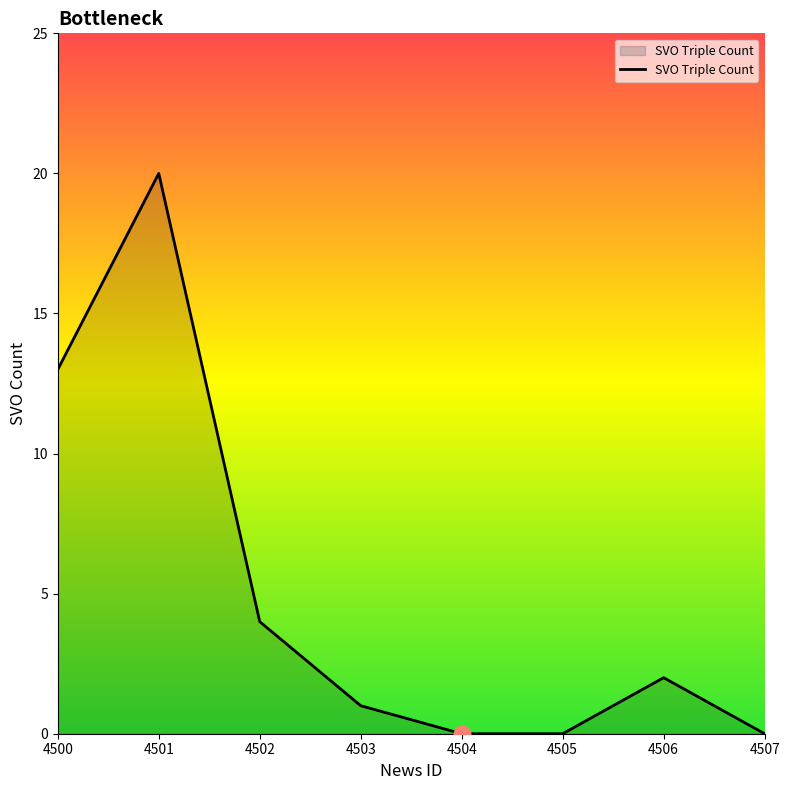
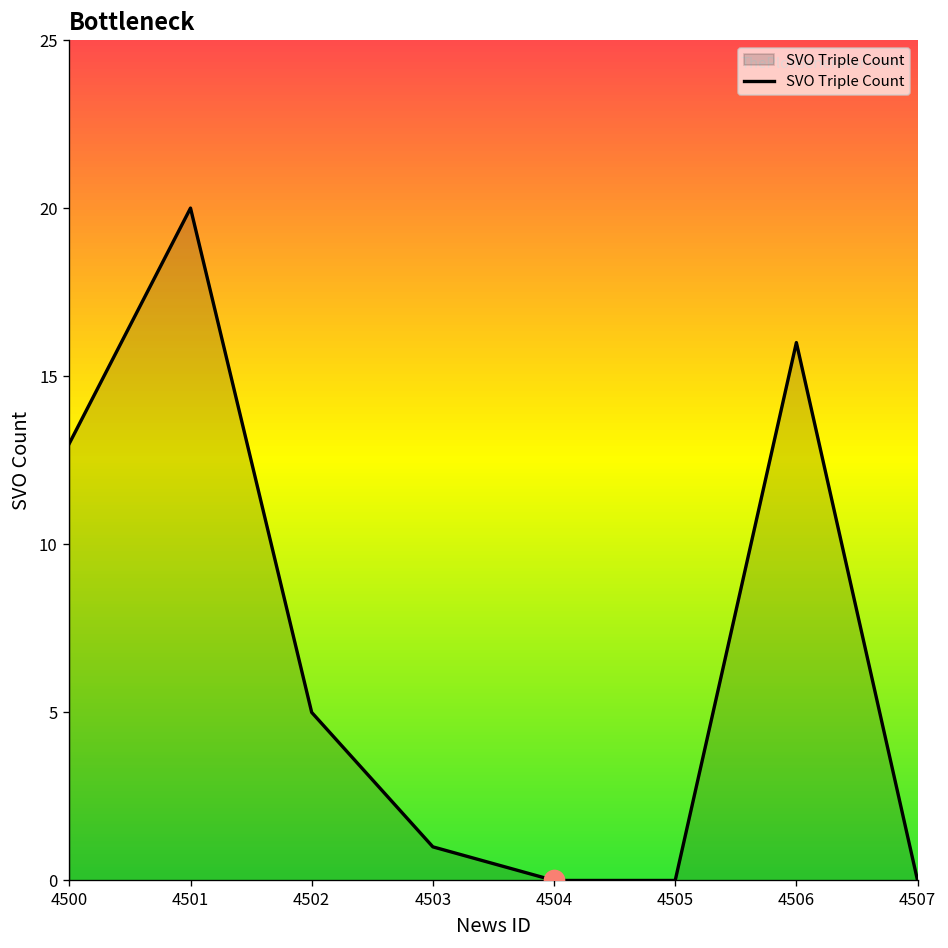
  {
    "SVO Triple Count": {
      "4500": 13,
      "4501": 20,
-     "4502": 4,
+     "4502": 5,
      "4503": 1,
      "4505": 0,
-     "4506": 2,
+     "4506": 16,
      "4507": 0
    }
  }
